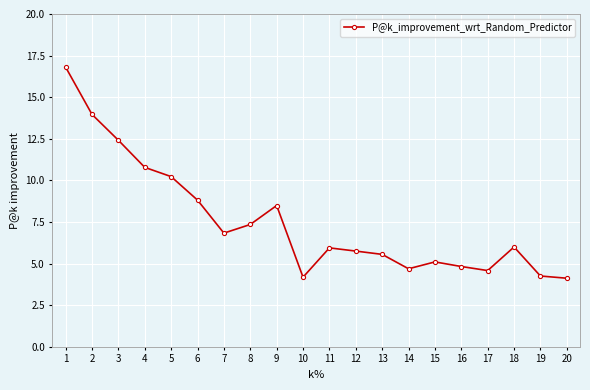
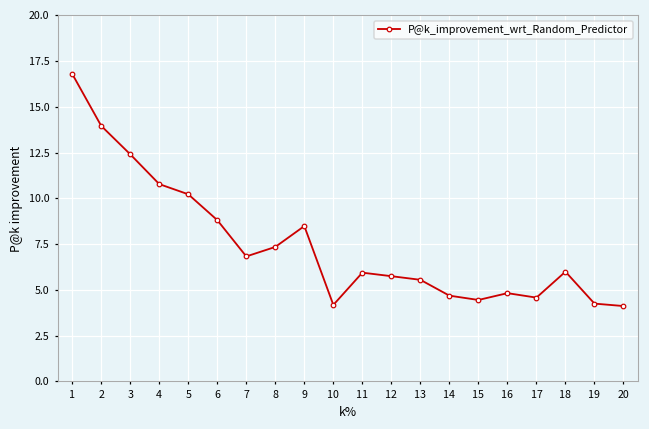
  {
    "1": 16.8,
    "2": 14.0,
    "3": 12.4,
    "4": 10.8,
    "5": 10.2,
    "6": 8.8,
    "7": 6.8,
    "8": 7.4,
    "9": 8.5,
    "10": 4.2,
    "11": 5.9,
    "12": 5.8,
    "13": 5.6,
    "14": 4.7,
-   "15": 5.1,
+   "15": 4.5,
    "16": 4.8,
    "17": 4.6,
    "18": 6.0,
    "19": 4.3,
    "20": 4.1
  }
